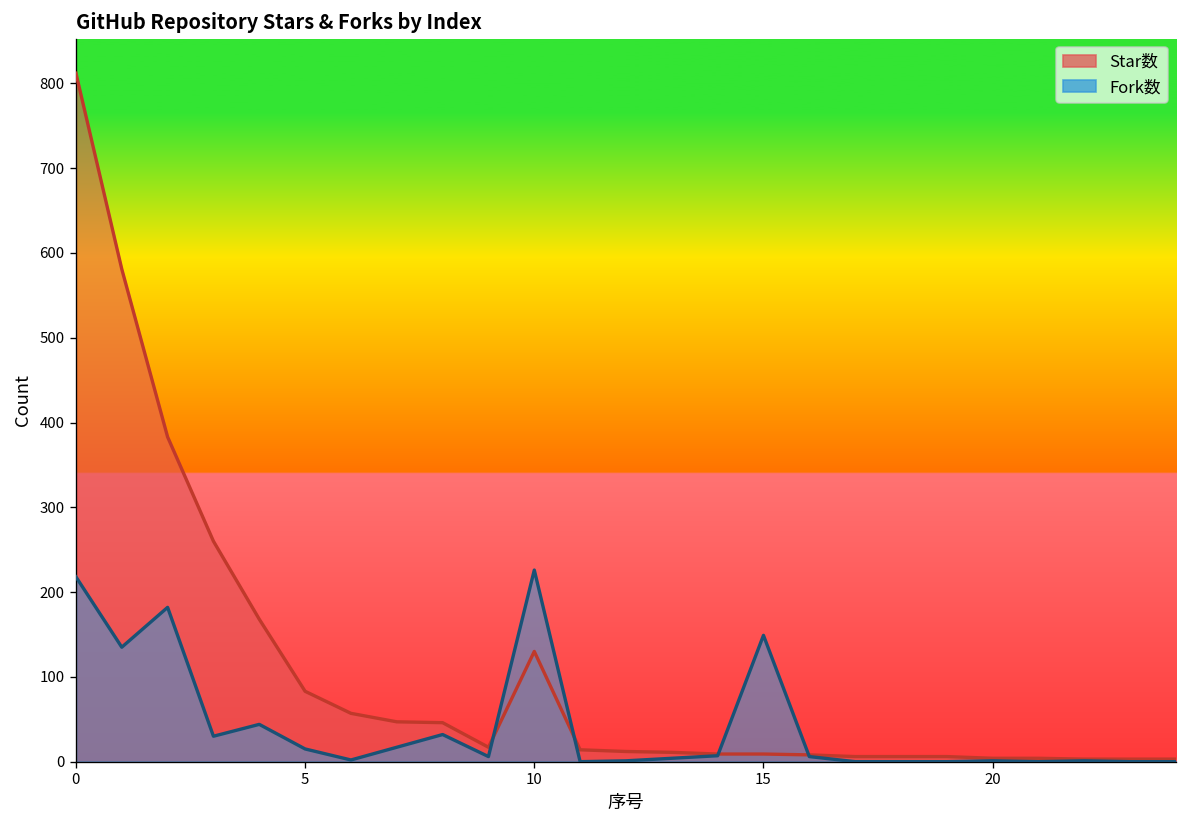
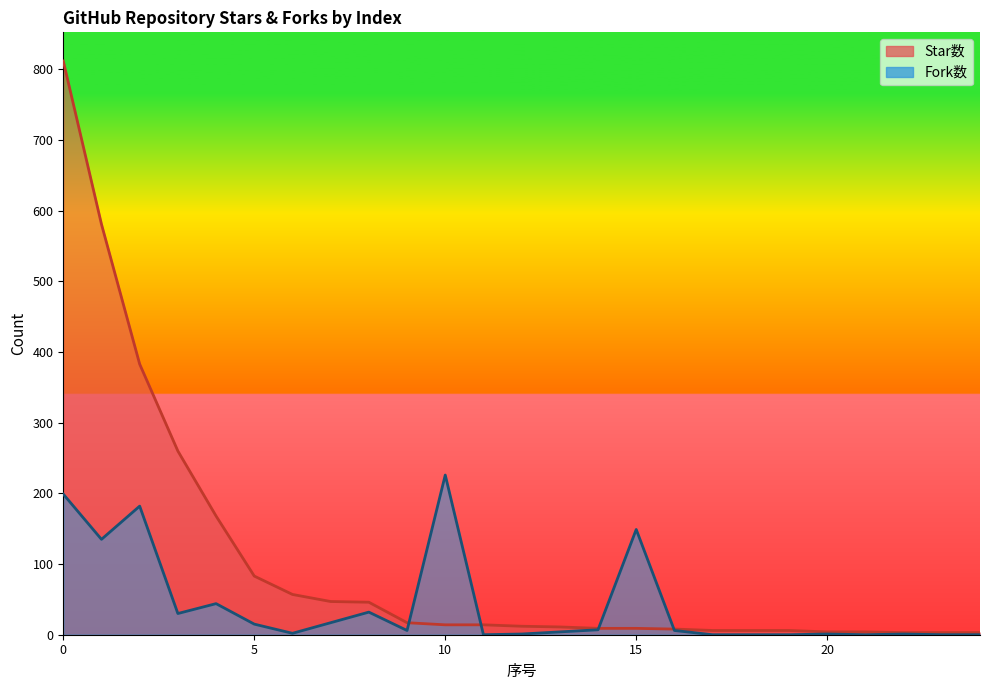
  {
    "Star数": {
      "0": 810,
      "5": 80,
-     "10": 130,
+     "10": 10,
      "15": 10
    },
    "Fork数": {
-     "0": 220,
+     "0": 200,
      "5": 20,
      "10": 230,
      "15": 150
    }
  }
